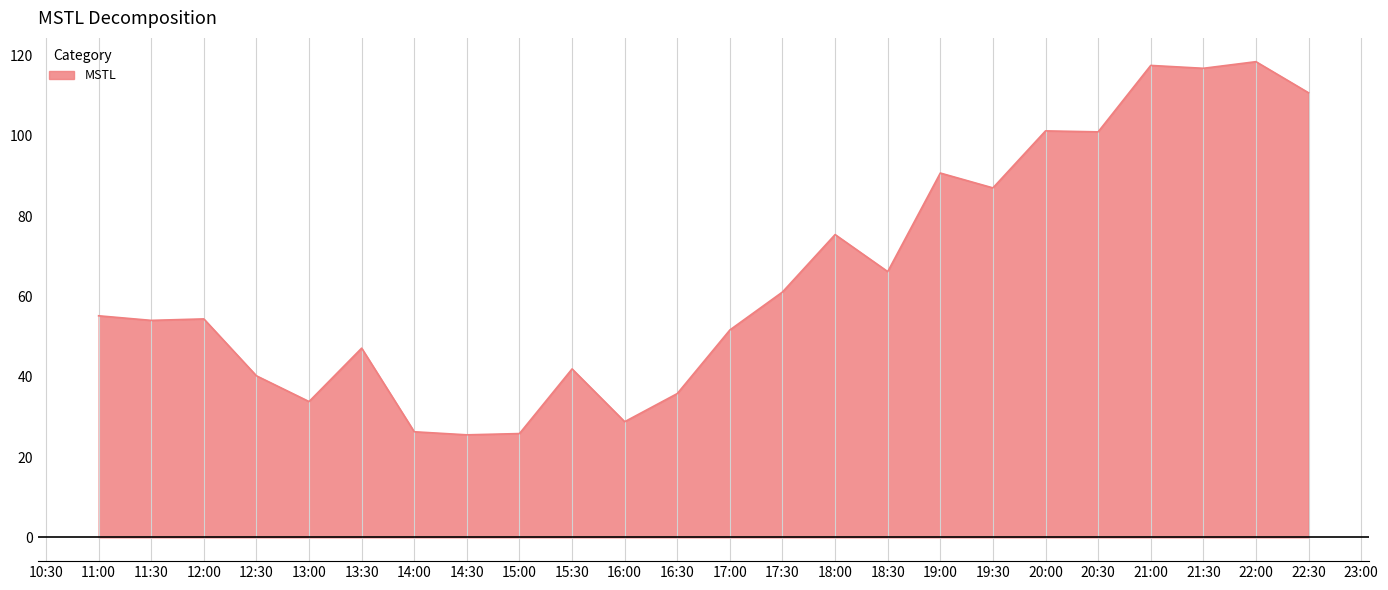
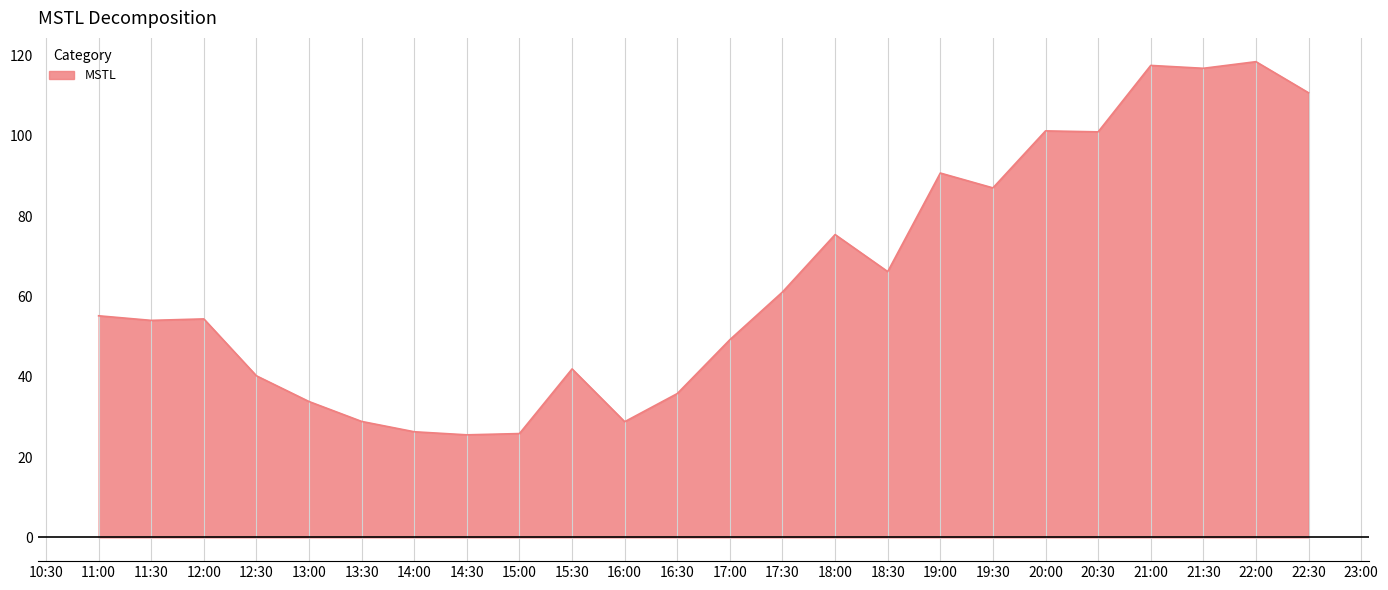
  {
    "11:00": 55,
    "11:30": 54,
    "12:00": 54,
    "12:30": 40,
    "13:00": 34,
-   "13:30": 47,
+   "13:30": 29,
    "14:00": 26,
    "14:30": 26,
    "15:00": 26,
    "15:30": 42,
    "16:00": 29,
    "16:30": 36,
-   "17:00": 52,
+   "17:00": 49,
    "17:30": 61,
    "18:00": 75,
    "18:30": 66,
    "19:00": 91,
    "19:30": 87,
    "20:00": 101,
    "20:30": 101,
    "21:00": 118,
    "21:30": 117,
    "22:00": 119,
    "22:30": 111
  }
